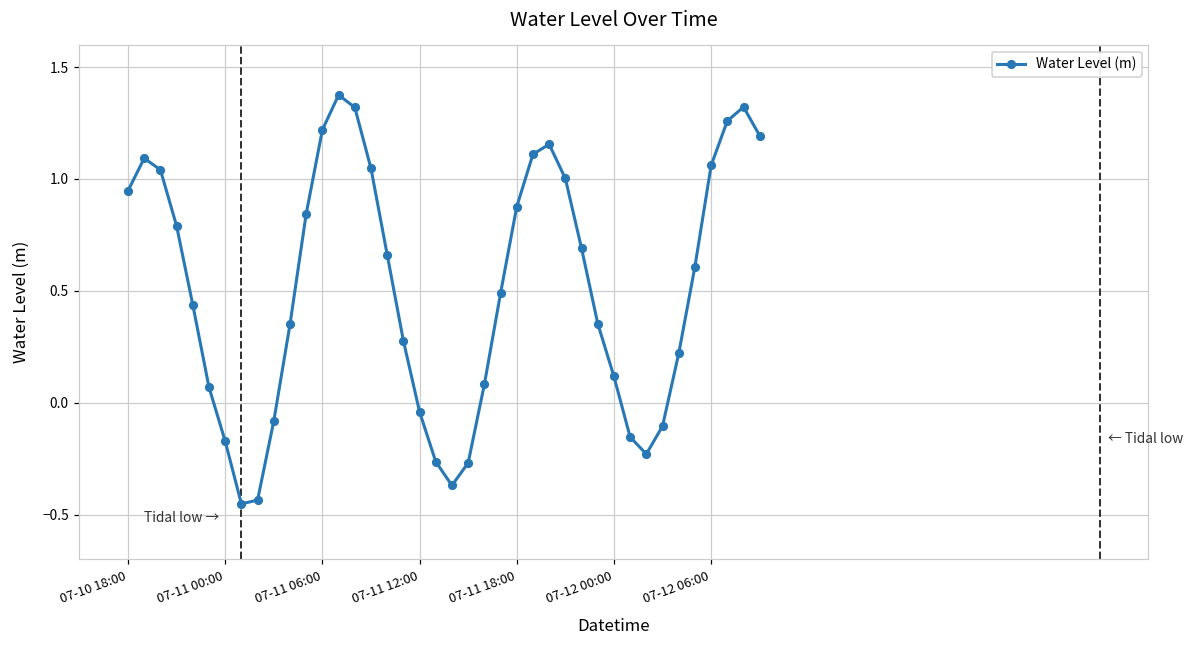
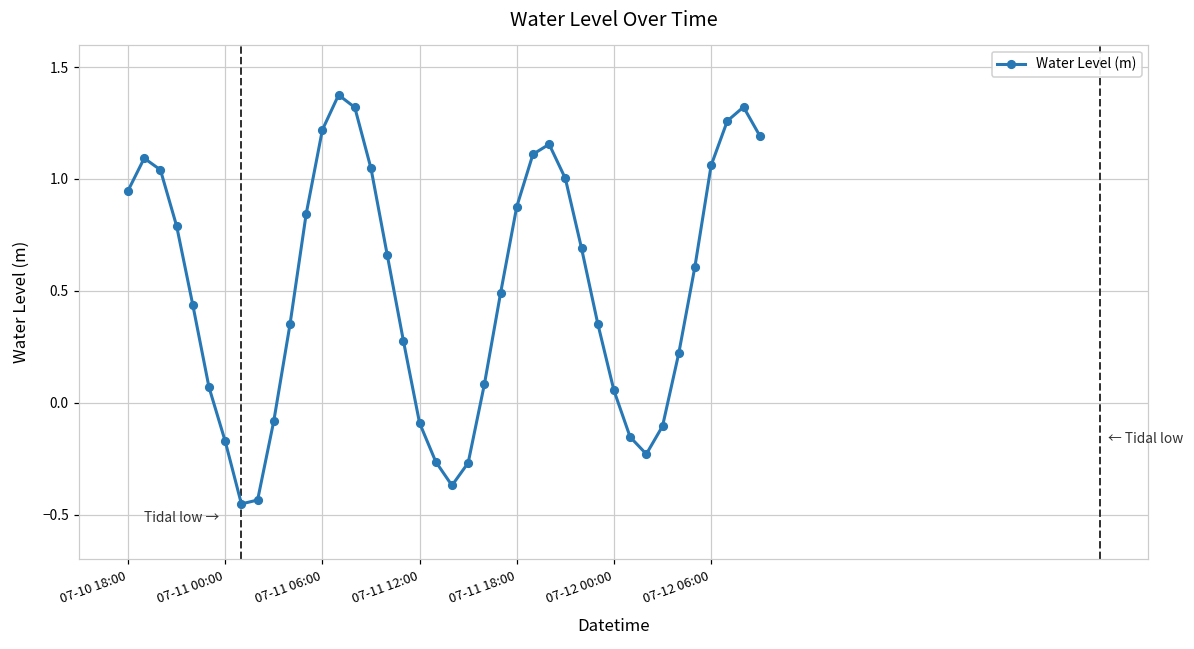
  {
    "07-10 18:00": 0.95,
    "07-11 00:00": -0.17,
    "07-11 06:00": 1.22,
-   "07-11 12:00": -0.04,
+   "07-11 12:00": -0.09,
    "07-11 18:00": 0.88,
-   "07-12 00:00": 0.12,
+   "07-12 00:00": 0.05,
    "07-12 06:00": 1.06
  }
